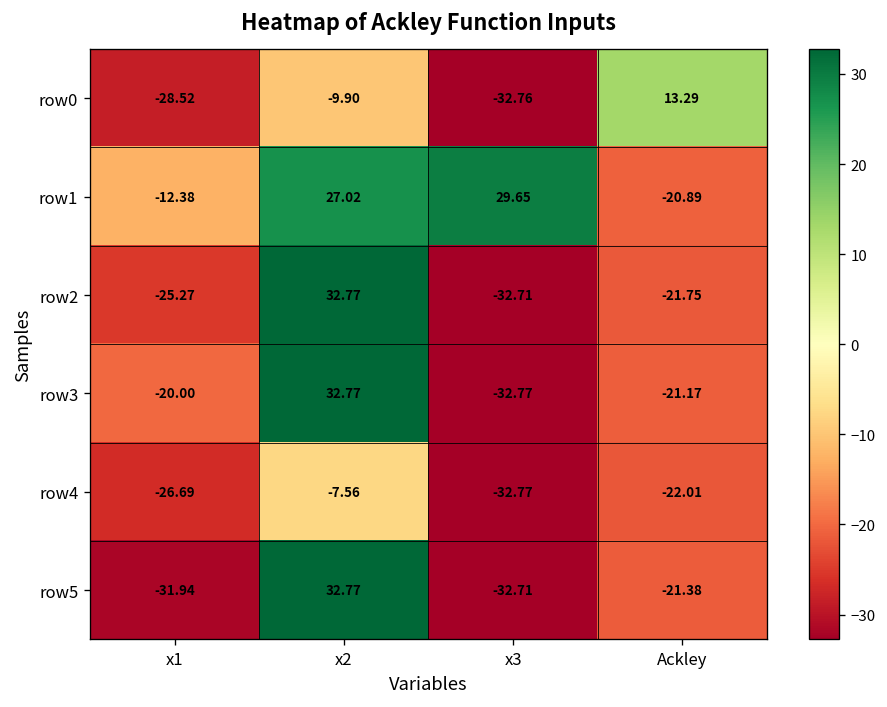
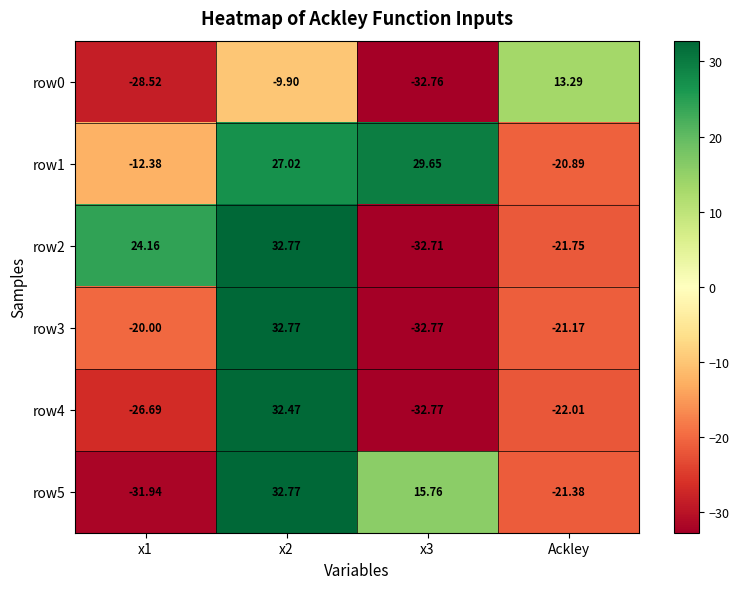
  {
    "row0": {
      "x1": -28.52,
      "x2": -9.90,
      "x3": -32.76,
      "Ackley": 13.29
    },
    "row1": {
      "x1": -12.38,
      "x2": 27.02,
      "x3": 29.65,
      "Ackley": -20.89
    },
    "row2": {
-     "x1": -25.27,
+     "x1": 24.16,
      "x2": 32.77,
      "x3": -32.71,
      "Ackley": -21.75
    },
    "row3": {
      "x1": -20.00,
      "x2": 32.77,
      "x3": -32.77,
      "Ackley": -21.17
    },
    "row4": {
      "x1": -26.69,
-     "x2": -7.56,
+     "x2": 32.47,
      "x3": -32.77,
      "Ackley": -22.01
    },
    "row5": {
      "x1": -31.94,
      "x2": 32.77,
-     "x3": -32.71,
+     "x3": 15.76,
      "Ackley": -21.38
    }
  }
